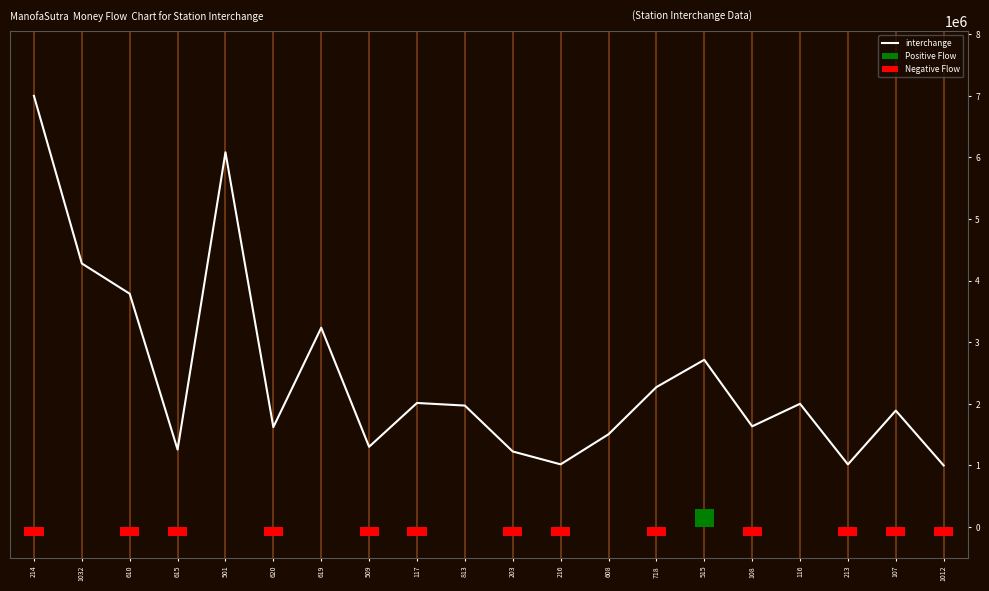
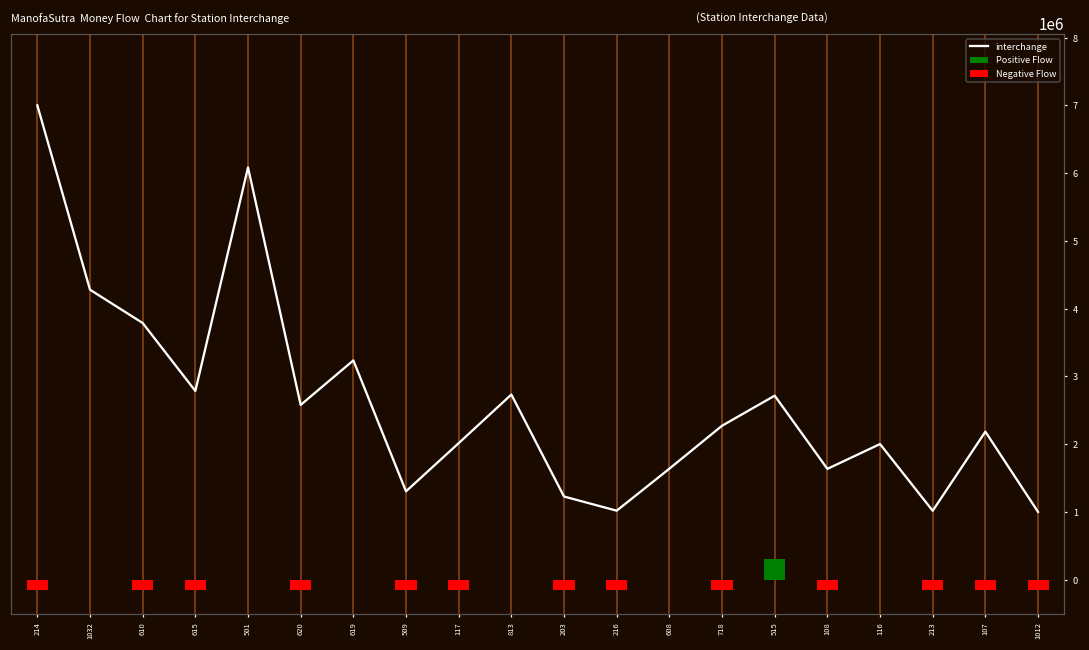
  {
    "Positive Flow": {
      "214": 0,
      "1032": 0,
      "610": 0,
      "615": 0,
      "501": 0,
      "620": 0,
      "619": 0,
      "509": 0,
      "117": 0,
      "813": 0,
      "203": 0,
      "216": 0,
      "608": 0,
      "718": 0,
      "515": 300000,
      "108": 0,
      "116": 0,
      "213": 0,
      "107": 0,
      "1012": 0
    },
    "Negative Flow": {
      "214": -200000,
      "1032": 0,
      "610": -200000,
      "615": -200000,
      "501": 0,
      "620": -200000,
      "619": 0,
      "509": -200000,
      "117": -200000,
      "813": 0,
      "203": -200000,
      "216": -200000,
      "608": 0,
      "718": -200000,
      "515": 0,
      "108": -200000,
      "116": 0,
      "213": -200000,
      "107": -200000,
      "1012": -200000
    },
    "interchange": {
      "214": 7000000,
      "1032": 4300000,
      "610": 3800000,
-     "615": 1300000,
+     "615": 2800000,
      "501": 6100000,
-     "620": 1600000,
+     "620": 2600000,
      "619": 3200000,
      "509": 1300000,
      "117": 2000000,
-     "813": 2000000,
+     "813": 2700000,
      "203": 1200000,
      "216": 1000000,
-     "608": 1500000,
+     "608": 1600000,
      "718": 2300000,
      "515": 2700000,
      "108": 1600000,
      "116": 2000000,
      "213": 1000000,
-     "107": 1900000,
+     "107": 2200000,
      "1012": 1000000
    }
  }
